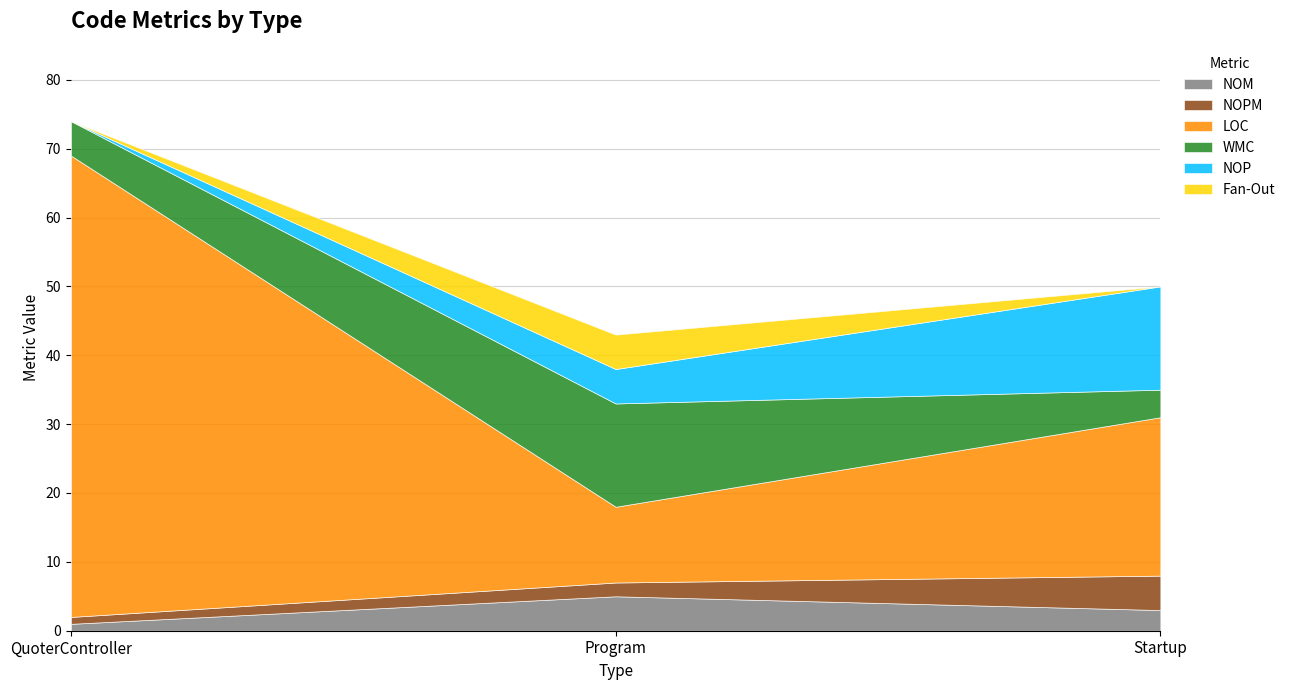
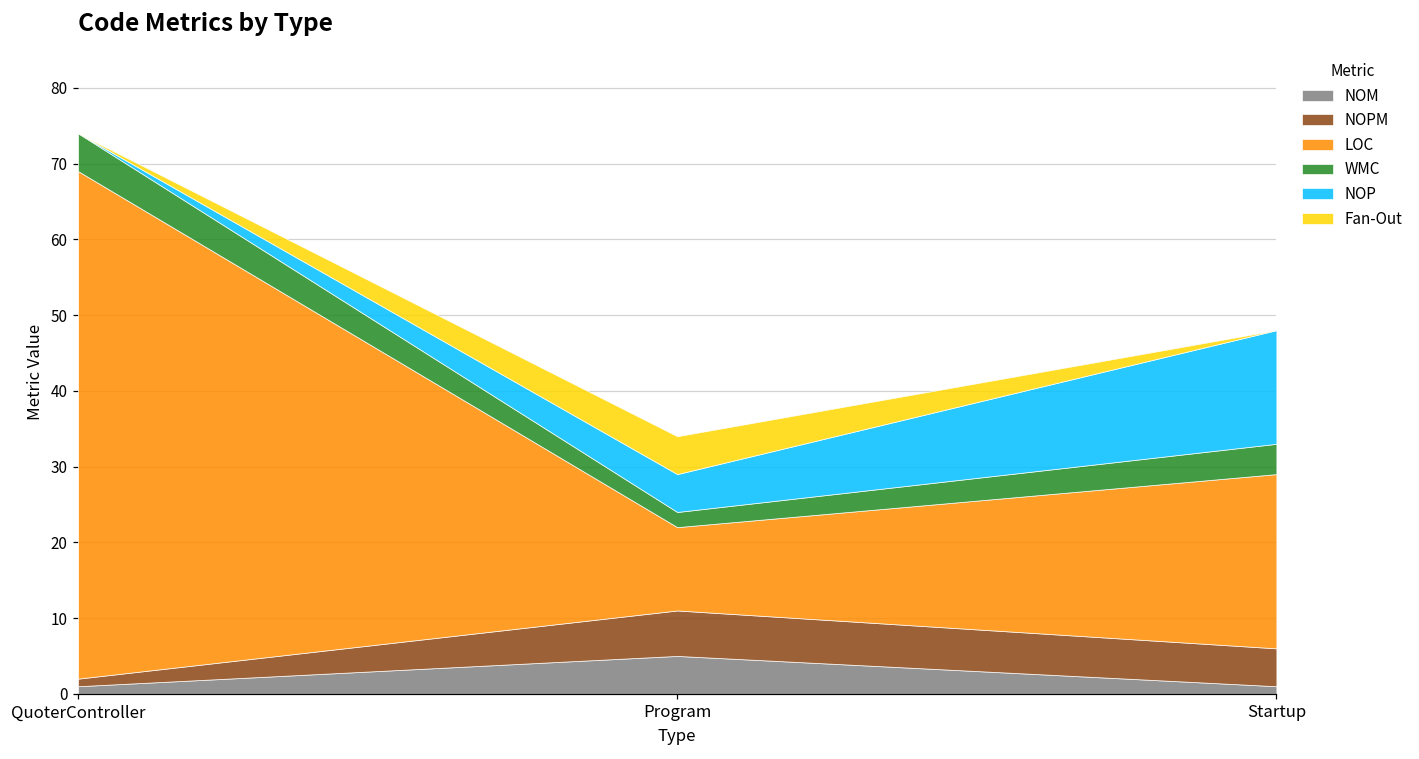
  {
    "NOM": {
      "QuoterController": 1,
      "Program": 5,
-     "Startup": 3
+     "Startup": 1
    },
    "NOPM": {
-     "Program": 2
+     "Program": 6
    },
    "LOC": {
      "QuoterController": 67,
      "Program": 11,
      "Startup": 23
    },
    "WMC": {
-     "Program": 15,
+     "Program": 2,
      "Startup": 4
    },
    "NOP": {
      "Program": 5
    },
    "Fan-Out": {
      "Program": 5
    }
  }
